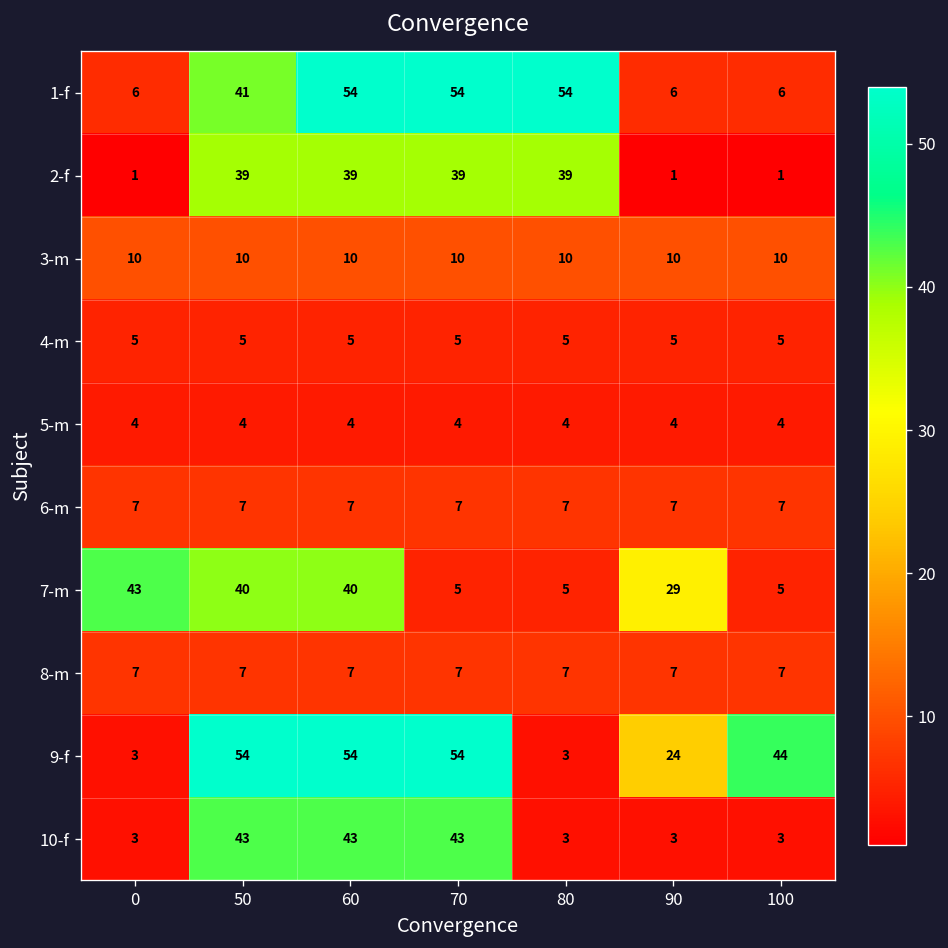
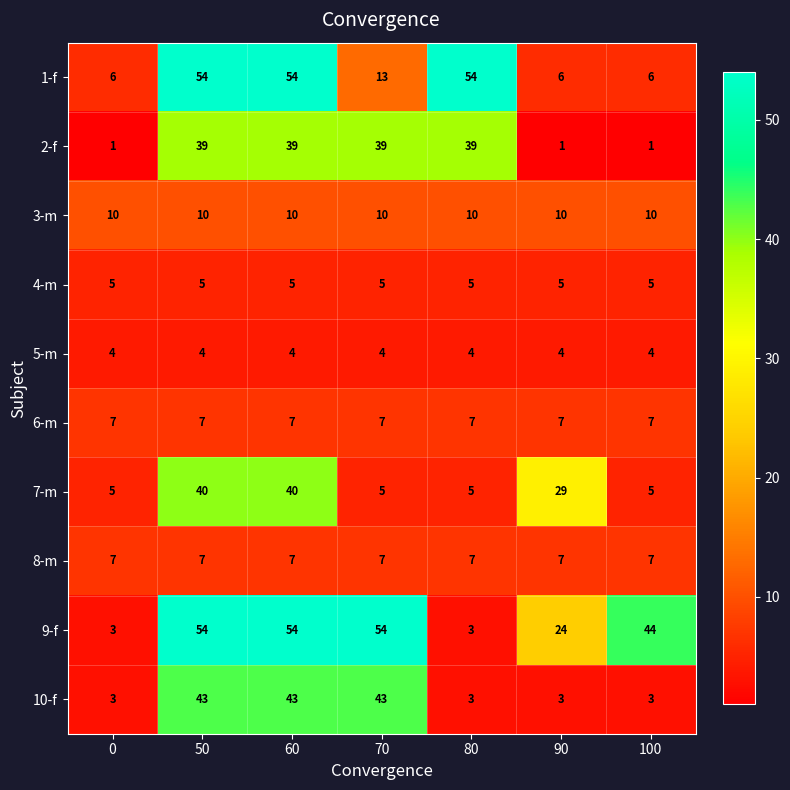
  {
    "1-f": {
      "0": 6,
-     "50": 41,
+     "50": 54,
      "60": 54,
-     "70": 54,
+     "70": 13,
      "80": 54,
      "90": 6,
      "100": 6
    },
    "2-f": {
      "0": 1,
      "50": 39,
      "60": 39,
      "70": 39,
      "80": 39,
      "90": 1,
      "100": 1
    },
    "3-m": {
      "0": 10,
      "50": 10,
      "60": 10,
      "70": 10,
      "80": 10,
      "90": 10,
      "100": 10
    },
    "4-m": {
      "0": 5,
      "50": 5,
      "60": 5,
      "70": 5,
      "80": 5,
      "90": 5,
      "100": 5
    },
    "5-m": {
      "0": 4,
      "50": 4,
      "60": 4,
      "70": 4,
      "80": 4,
      "90": 4,
      "100": 4
    },
    "6-m": {
      "0": 7,
      "50": 7,
      "60": 7,
      "70": 7,
      "80": 7,
      "90": 7,
      "100": 7
    },
    "7-m": {
-     "0": 43,
+     "0": 5,
      "50": 40,
      "60": 40,
      "70": 5,
      "80": 5,
      "90": 29,
      "100": 5
    },
    "8-m": {
      "0": 7,
      "50": 7,
      "60": 7,
      "70": 7,
      "80": 7,
      "90": 7,
      "100": 7
    },
    "9-f": {
      "0": 3,
      "50": 54,
      "60": 54,
      "70": 54,
      "80": 3,
      "90": 24,
      "100": 44
    },
    "10-f": {
      "0": 3,
      "50": 43,
      "60": 43,
      "70": 43,
      "80": 3,
      "90": 3,
      "100": 3
    }
  }
